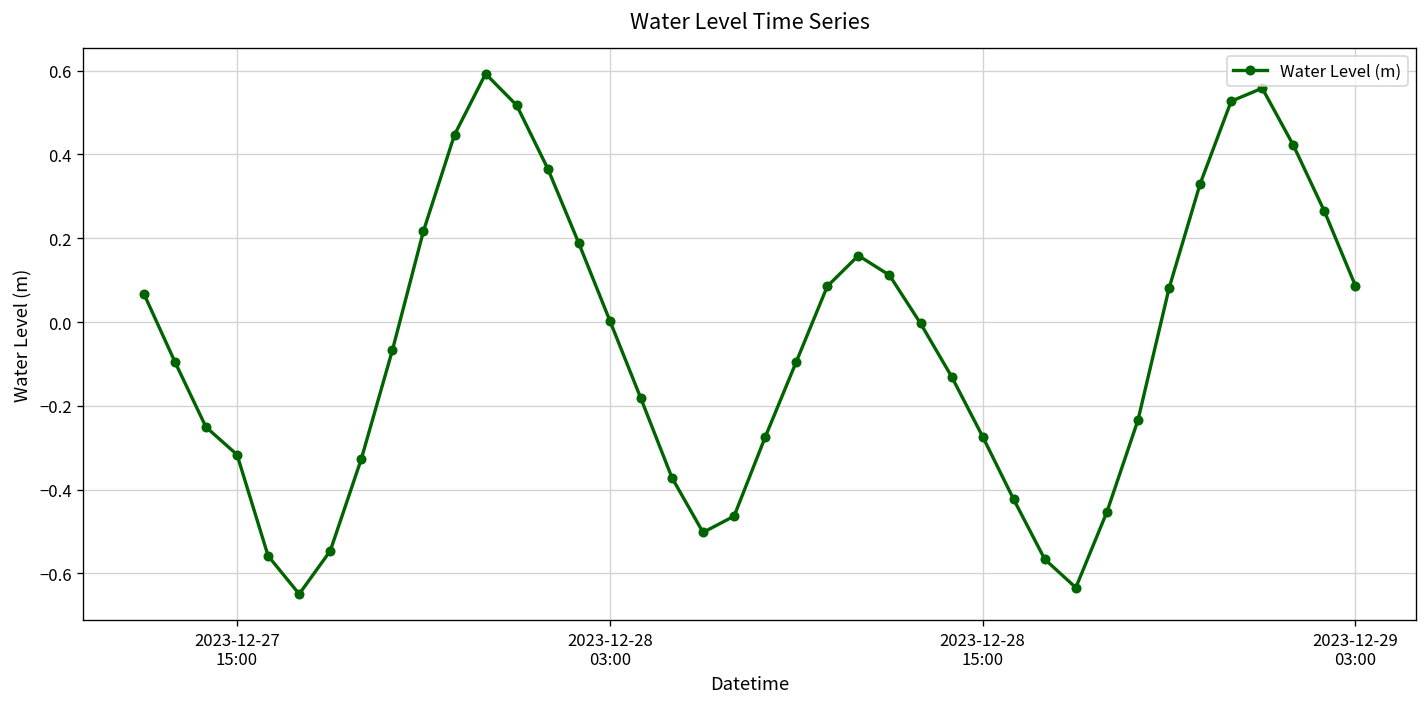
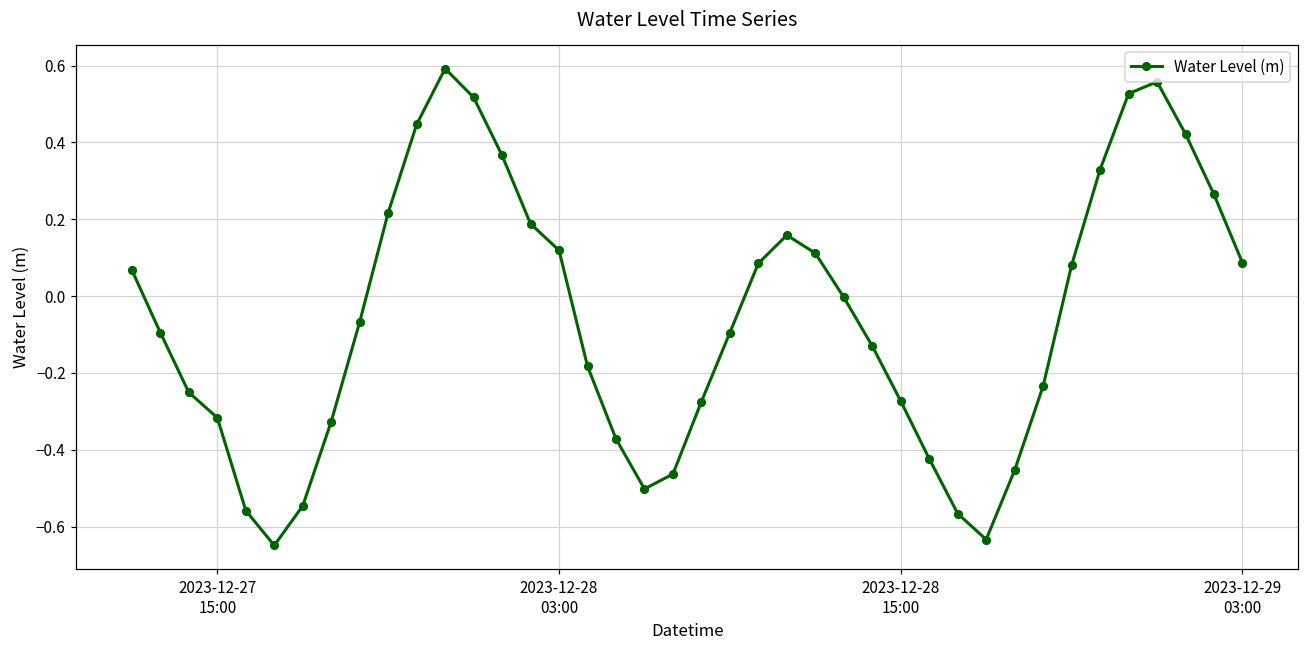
  {
    "2023-12-27 15:00": -0.32,
-   "2023-12-28 03:00": 0.00,
+   "2023-12-28 03:00": 0.12,
    "2023-12-28 15:00": -0.27,
    "2023-12-29 03:00": 0.09
  }
